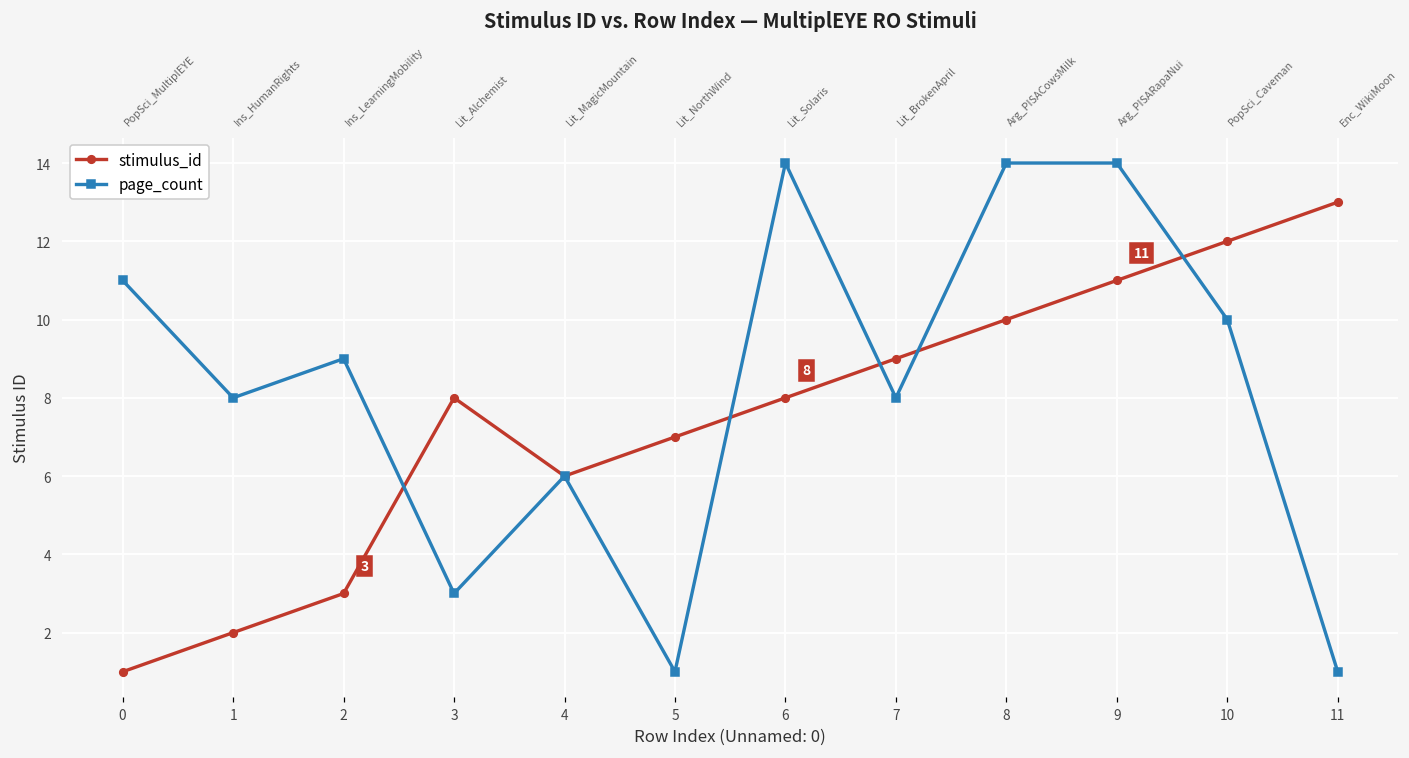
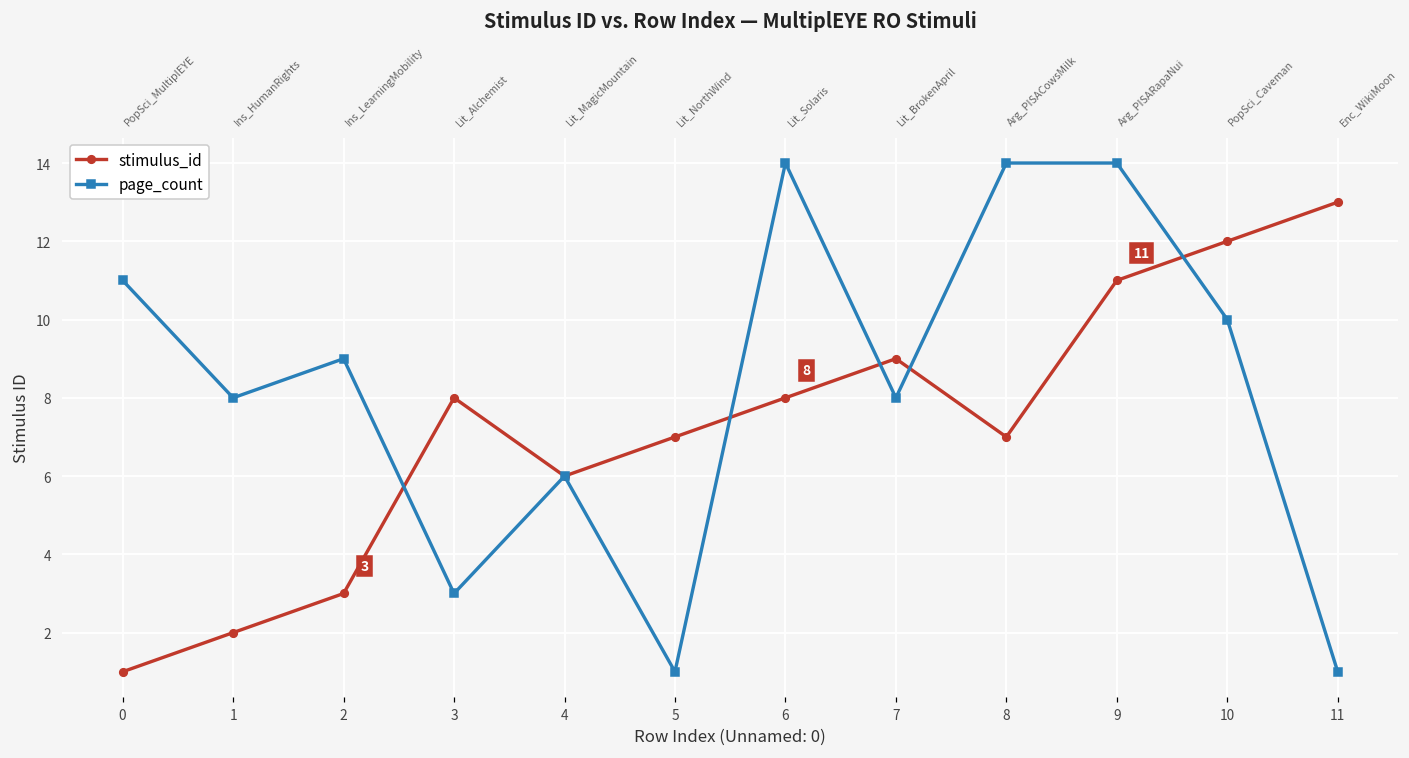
  {
    "stimulus_id": {
      "0": 1,
      "1": 2,
      "3": 8,
      "5": 7,
      "7": 9,
-     "8": 10,
+     "8": 7,
      "10": 12,
      "11": 13
    },
    "page_count": {
      "0": 11,
      "1": 8,
      "2": 9,
      "3": 3,
      "5": 1,
      "6": 14,
      "7": 8,
      "8": 14,
      "9": 14,
      "10": 10,
      "11": 1
    }
  }
